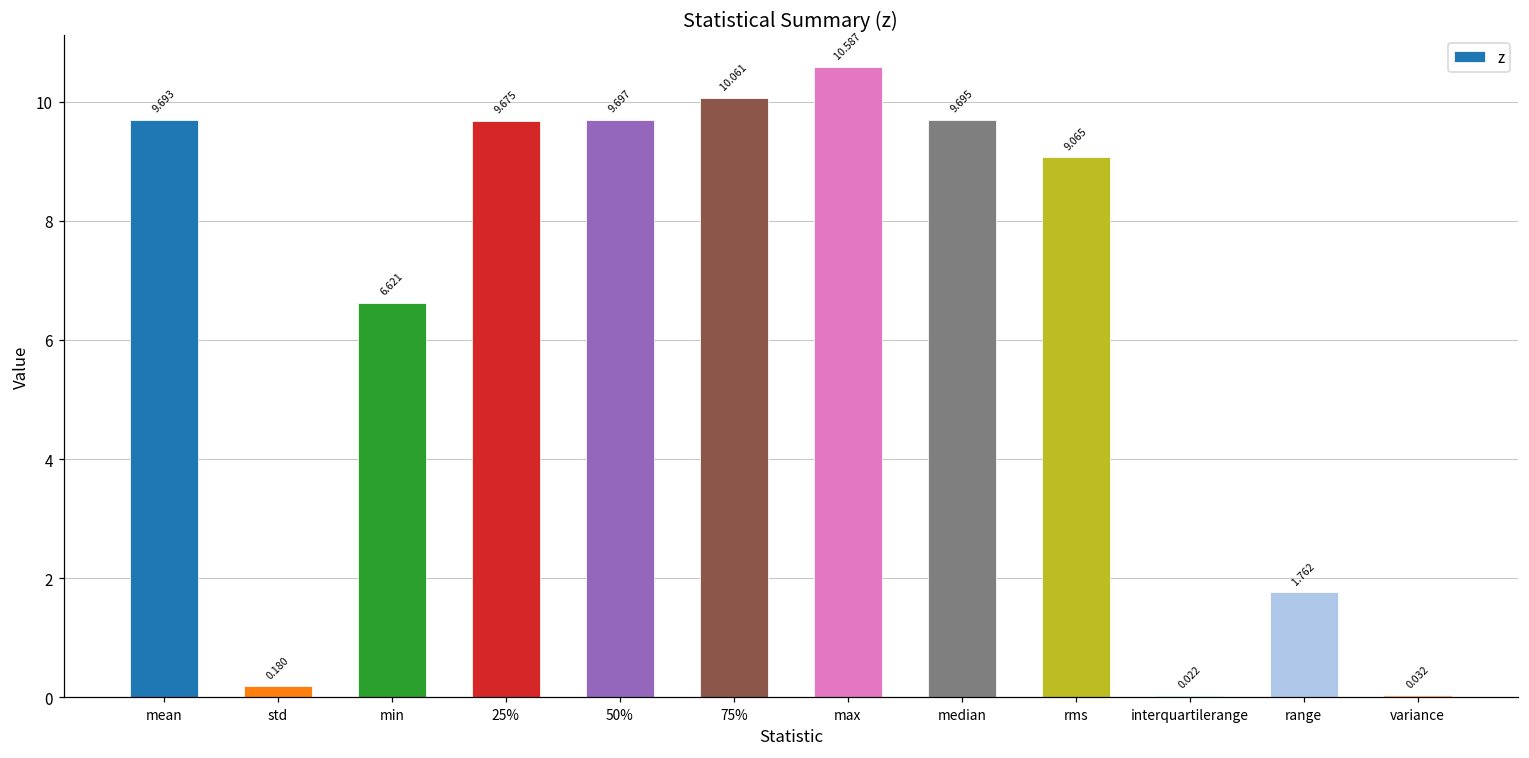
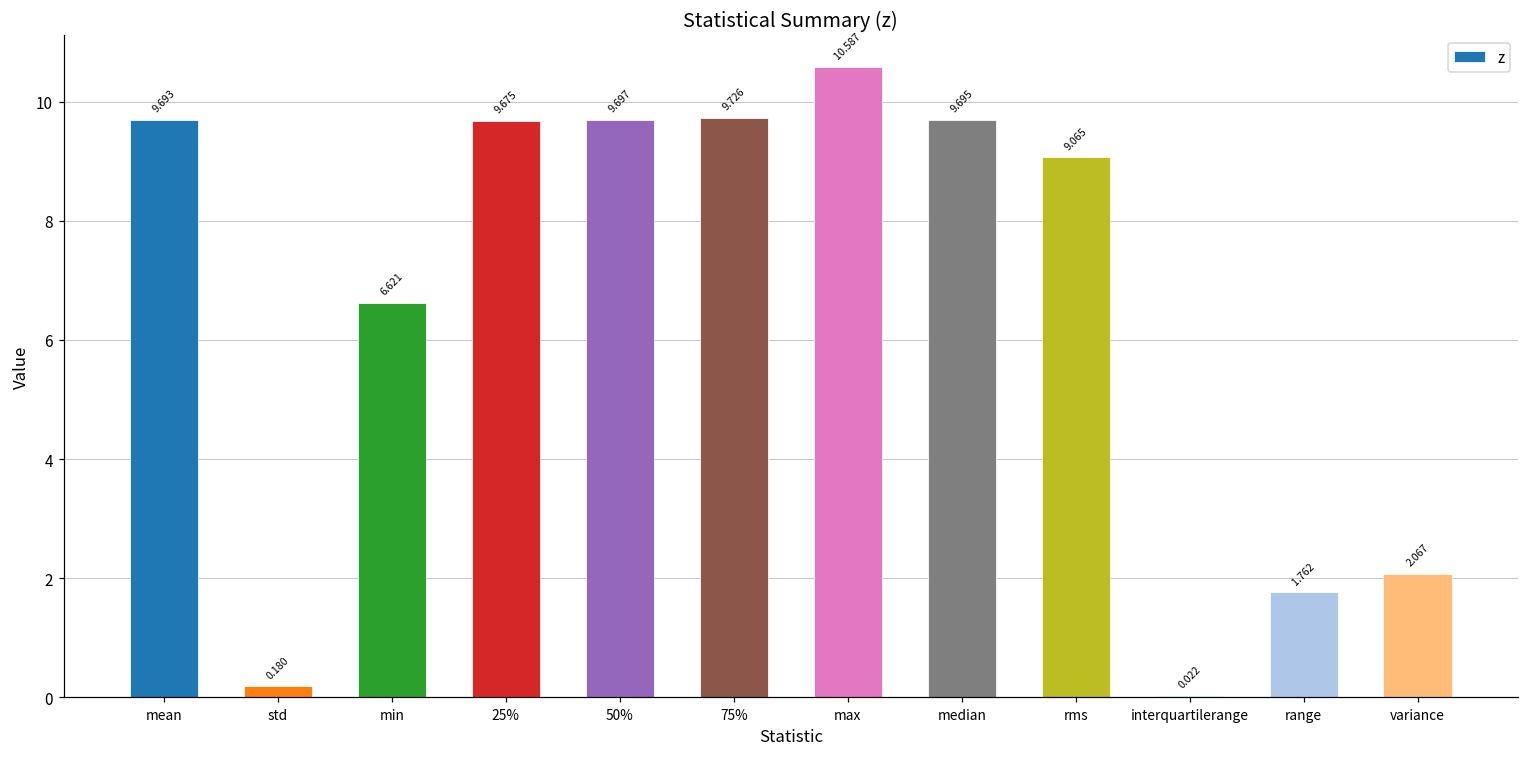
  {
    "mean": 9.693,
    "std": 0.180,
    "min": 6.621,
    "25%": 9.675,
    "50%": 9.697,
-   "75%": 10.061,
+   "75%": 9.726,
    "max": 10.587,
    "median": 9.695,
    "rms": 9.065,
    "interquartilerange": 0.022,
    "range": 1.762,
-   "variance": 0.032
+   "variance": 2.067
  }
